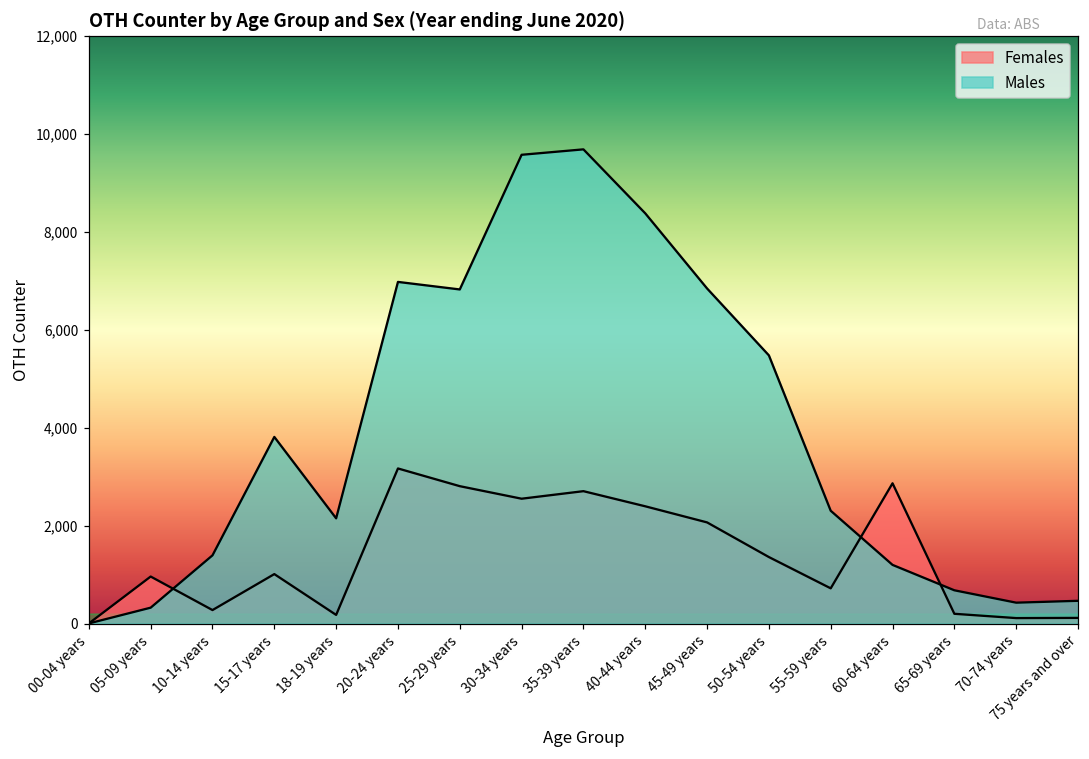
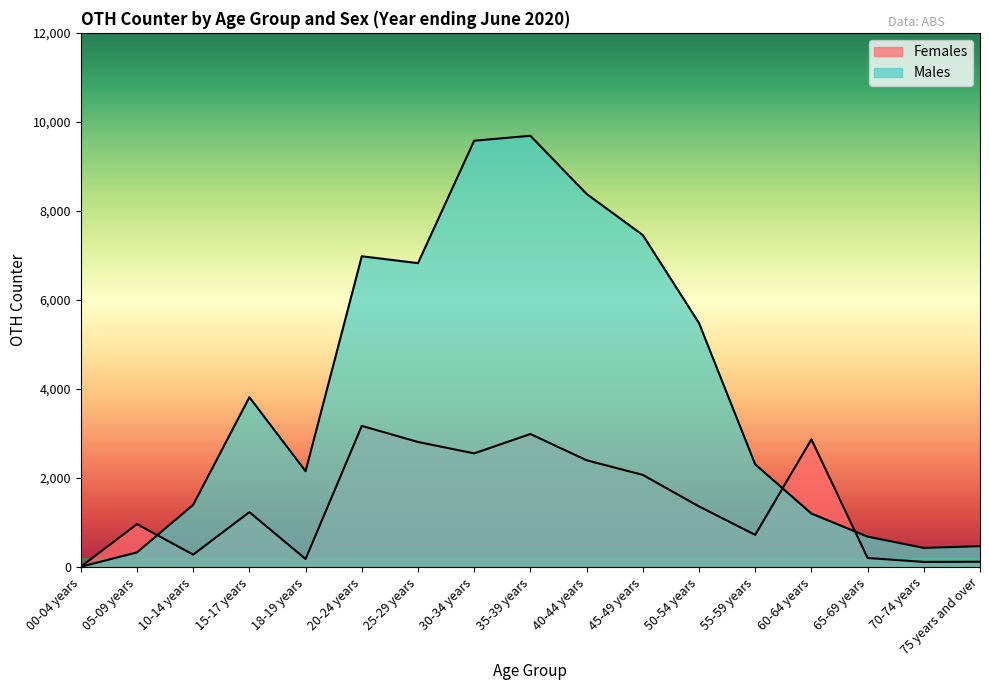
  {
    "Females": {
      "05-09 years": "1,000",
      "10-14 years": "300",
-     "15-17 years": "1,000",
+     "15-17 years": "1,200",
      "18-19 years": "200",
      "20-24 years": "3,200",
      "25-29 years": "2,800",
      "30-34 years": "2,600",
-     "35-39 years": "2,700",
+     "35-39 years": "3,000",
      "40-44 years": "2,400",
      "45-49 years": "2,100",
      "50-54 years": "1,400",
      "55-59 years": "700",
      "60-64 years": "2,900",
      "65-69 years": "200",
      "70-74 years": "100",
      "75 years and over": "100"
    },
    "Males": {
      "05-09 years": "300",
      "10-14 years": "1,400",
      "15-17 years": "3,800",
      "18-19 years": "2,100",
      "20-24 years": "7,000",
      "25-29 years": "6,800",
      "30-34 years": "9,600",
      "35-39 years": "9,700",
      "40-44 years": "8,400",
-     "45-49 years": "6,800",
+     "45-49 years": "7,500",
      "50-54 years": "5,500",
      "55-59 years": "2,300",
      "60-64 years": "1,200",
      "65-69 years": "700",
      "70-74 years": "400",
      "75 years and over": "500"
    }
  }
